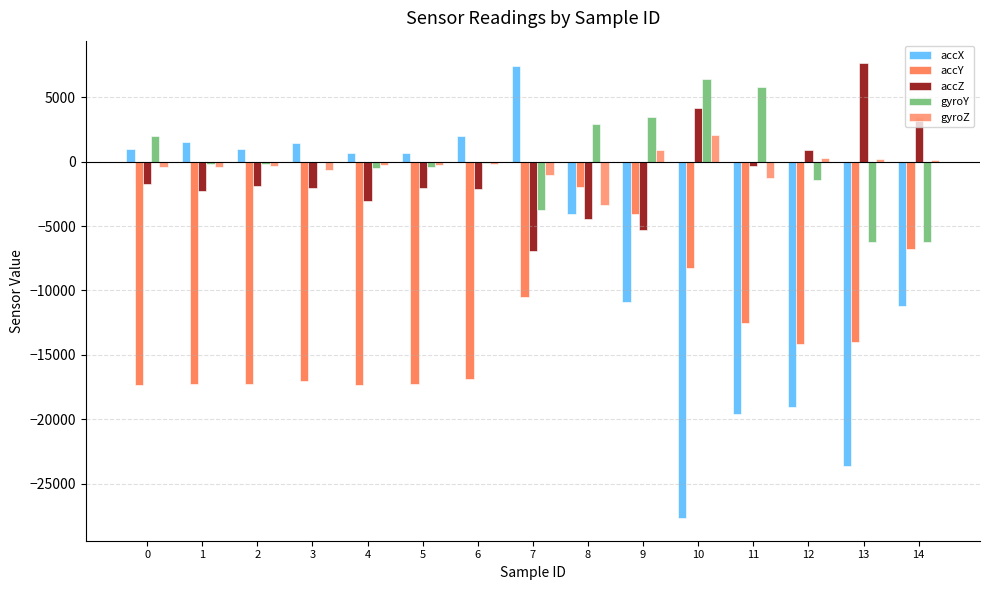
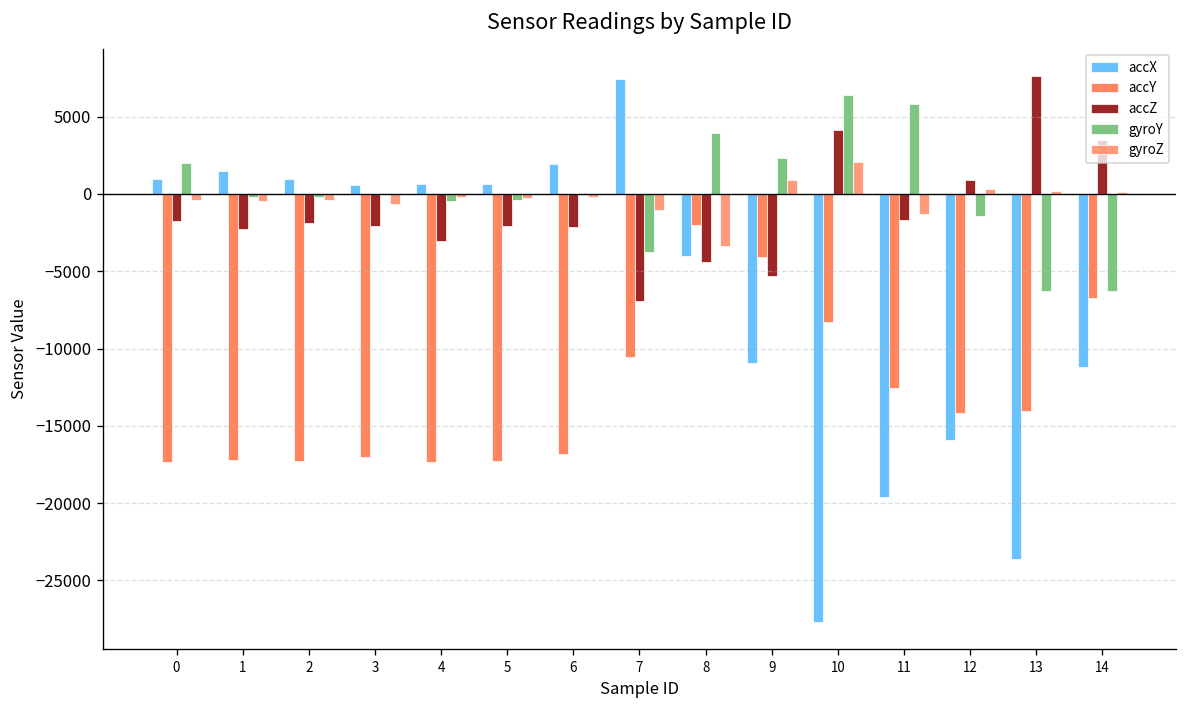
  {
    "accX": {
      "0": 1000,
      "1": 1500,
      "2": 1000,
-     "3": 1400,
+     "3": 600,
      "4": 700,
      "5": 700,
      "6": 2000,
      "7": 7400,
      "8": -4000,
      "9": -10900,
      "10": -27700,
      "11": -19600,
-     "12": -19100,
+     "12": -15900,
      "13": -23600,
      "14": -11200
    },
    "accZ": {
      "0": -1800,
      "1": -2300,
      "2": -1900,
      "3": -2100,
      "4": -3100,
      "5": -2100,
      "6": -2100,
      "7": -6900,
      "8": -4400,
      "9": -5300,
      "10": 4100,
-     "11": -300,
+     "11": -1700,
      "12": 900,
      "13": 7600
    },
    "gyroY": {
      "0": 2000,
      "1": -200,
      "2": -200,
      "4": -500,
      "5": -400,
      "7": -3800,
-     "8": 2900,
-     "9": 3500,
+     "8": 3900,
+     "9": 2300,
      "10": 6400,
      "11": 5800,
      "12": -1400,
      "13": -6300,
      "14": -6300
    }
  }
